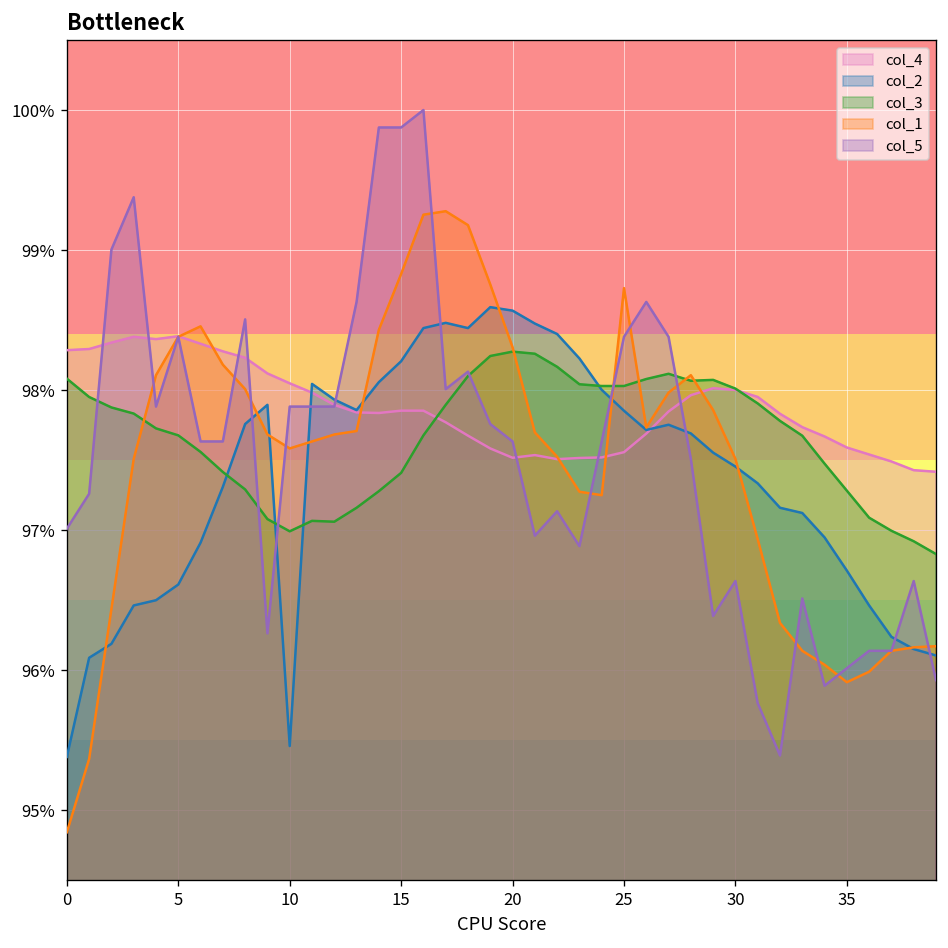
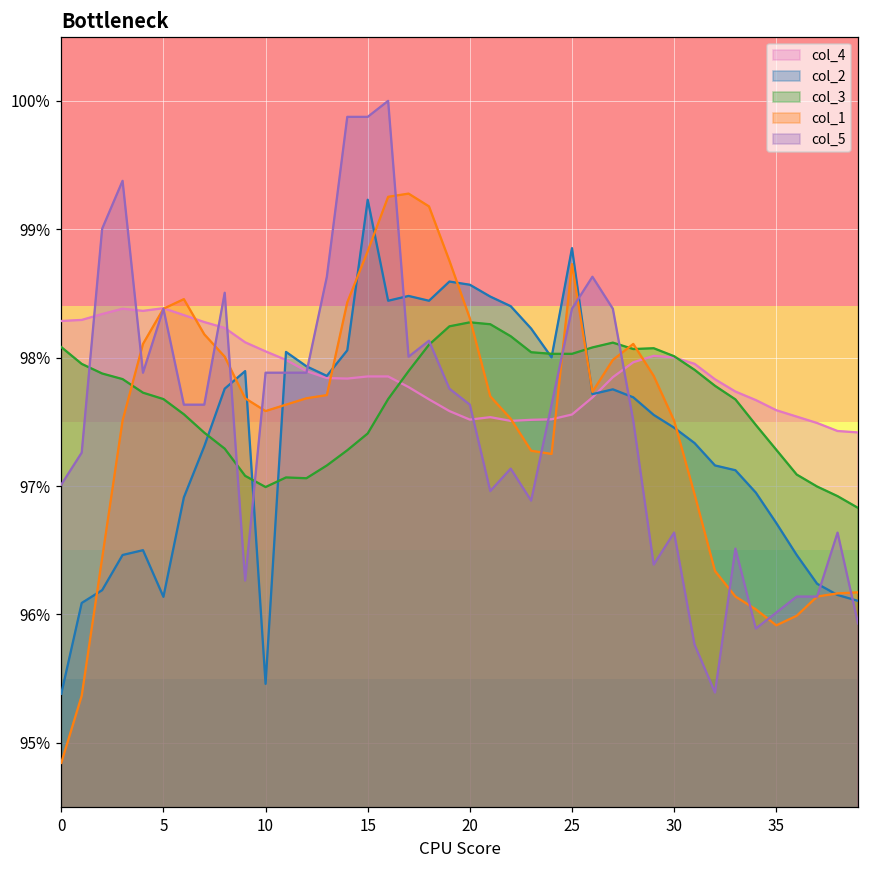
  {
    "col_2": {
      "0": "95.38%",
-     "5": "96.61%",
+     "5": "96.14%",
      "10": "95.46%",
-     "15": "98.21%",
+     "15": "99.23%",
      "20": "98.57%",
-     "25": "97.85%",
+     "25": "98.85%",
      "30": "97.45%",
      "35": "96.71%"
    },
    "col_3": {
      "0": "98.08%",
      "5": "97.68%",
      "10": "96.99%",
      "15": "97.41%",
      "20": "98.28%",
      "25": "98.03%",
      "35": "97.28%"
    },
    "col_1": {
      "0": "94.84%",
      "10": "97.58%",
      "15": "98.83%",
      "20": "98.31%",
      "25": "98.73%",
      "30": "97.51%",
      "35": "95.92%"
    }
  }
